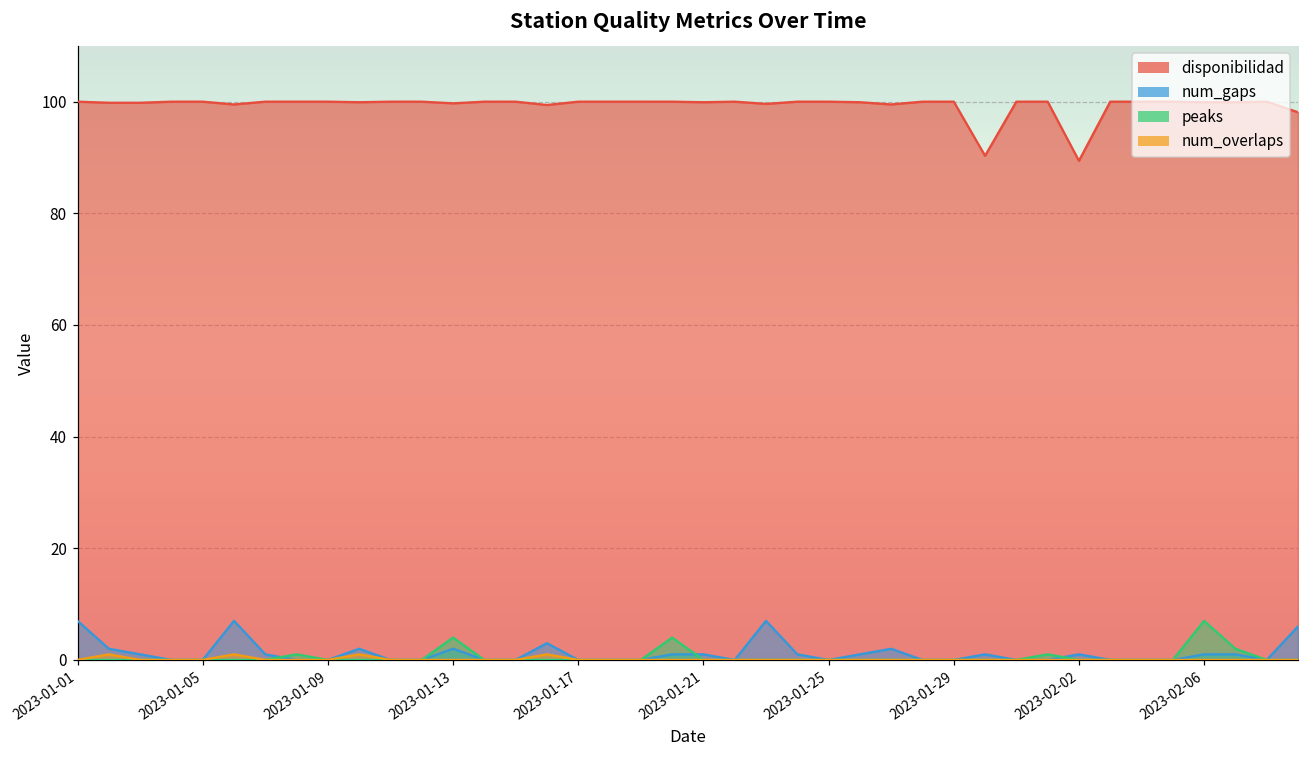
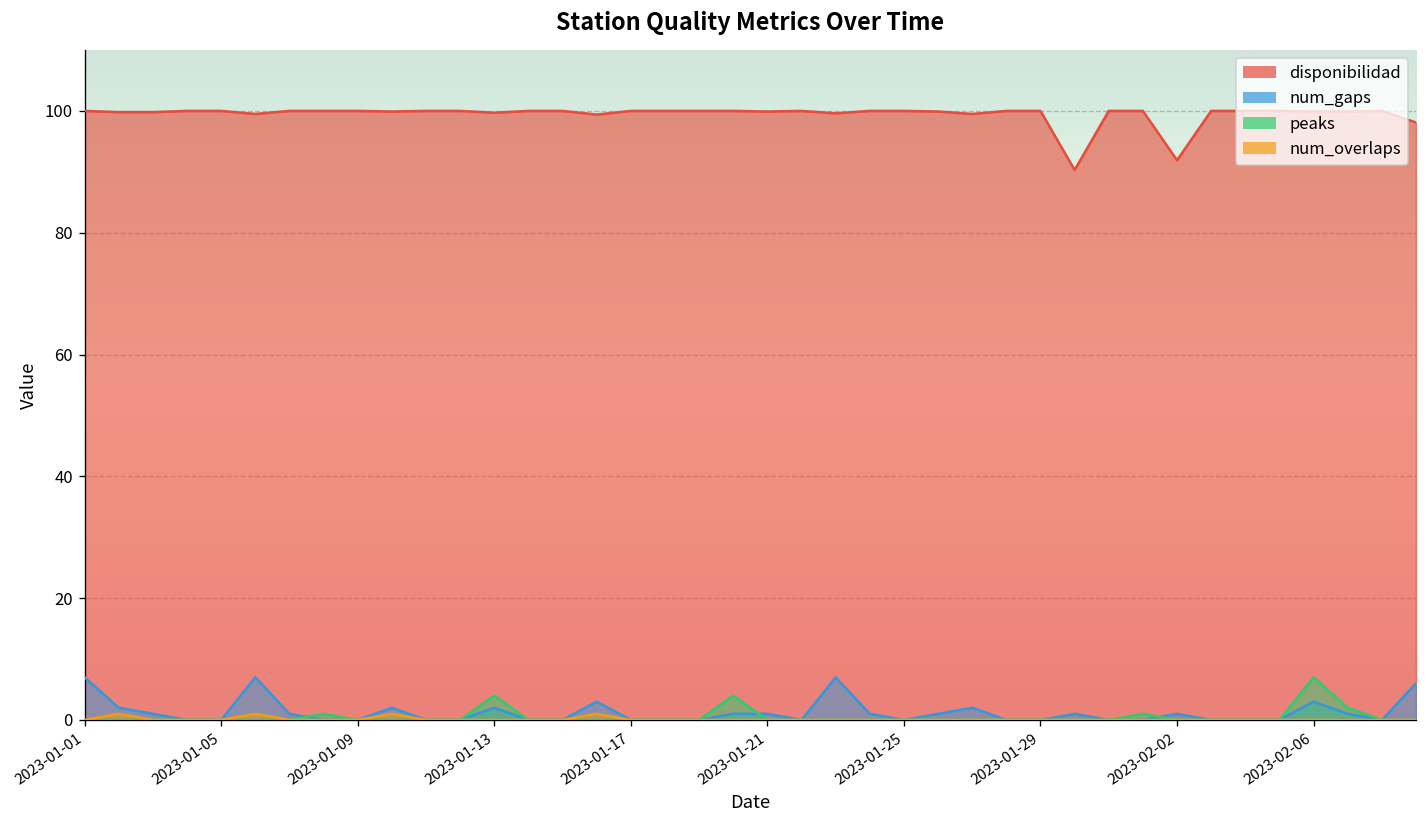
  {
    "disponibilidad": {
      "2023-01-01": 100,
      "2023-01-05": 100,
      "2023-01-09": 100,
      "2023-01-13": 100,
      "2023-01-17": 100,
      "2023-01-21": 100,
      "2023-01-25": 100,
      "2023-01-29": 100,
-     "2023-02-02": 89
+     "2023-02-02": 92
    },
    "num_gaps": {
      "2023-01-01": 7,
      "2023-01-13": 2,
      "2023-01-21": 1,
      "2023-02-02": 1,
-     "2023-02-06": 1
+     "2023-02-06": 3
    },
    "peaks": {
      "2023-01-13": 4,
      "2023-02-06": 7
    },
    "num_overlaps": {
      "2023-01-13": 0,
      "2023-02-06": 0
    }
  }
